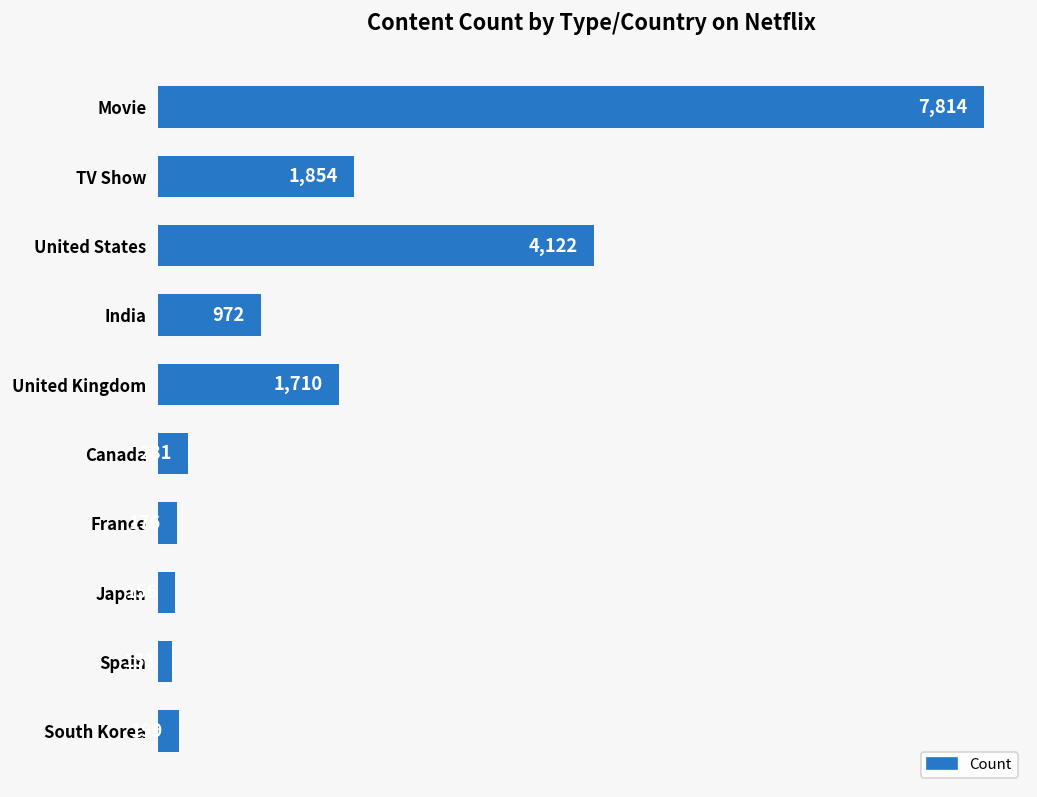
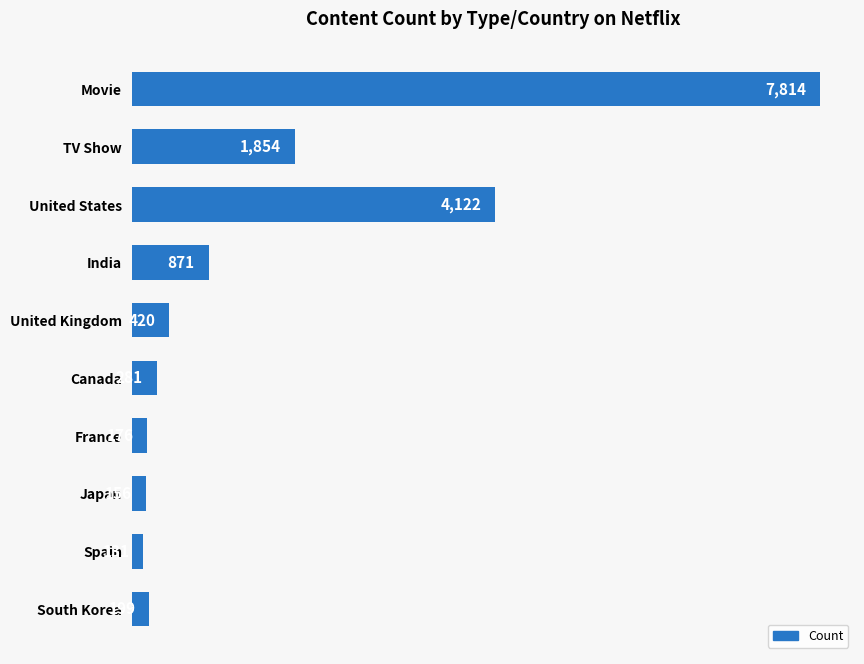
  {
    "Movie": "7,814",
    "TV Show": "1,854",
    "United States": "4,122",
-   "India": "972",
-   "United Kingdom": "1,710"
+   "India": "871",
+   "United Kingdom": "420"
  }
